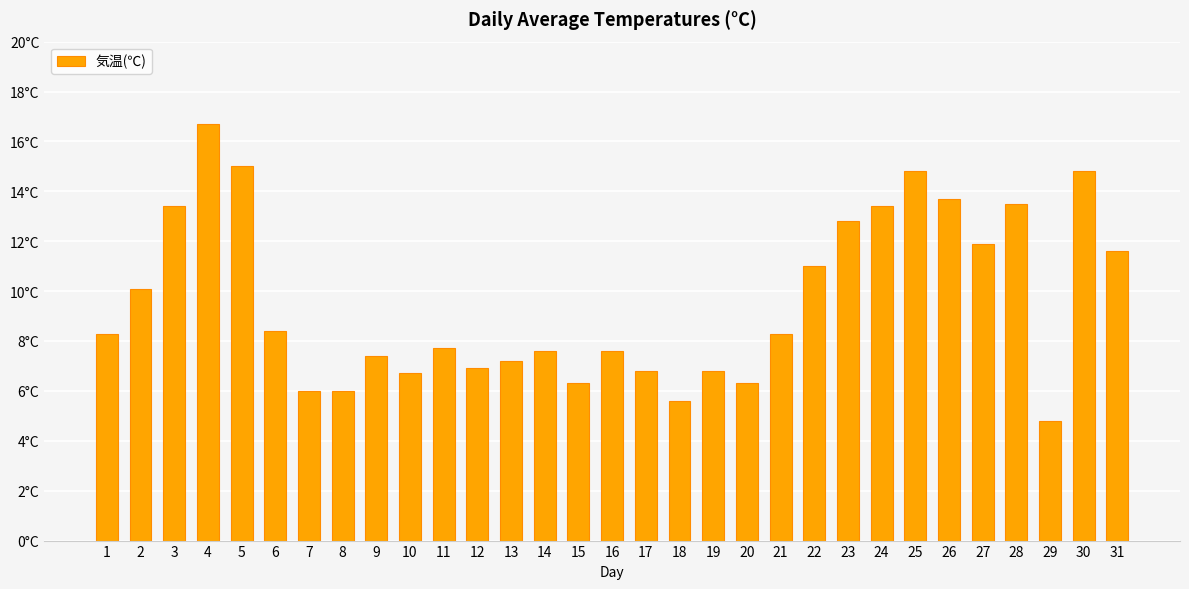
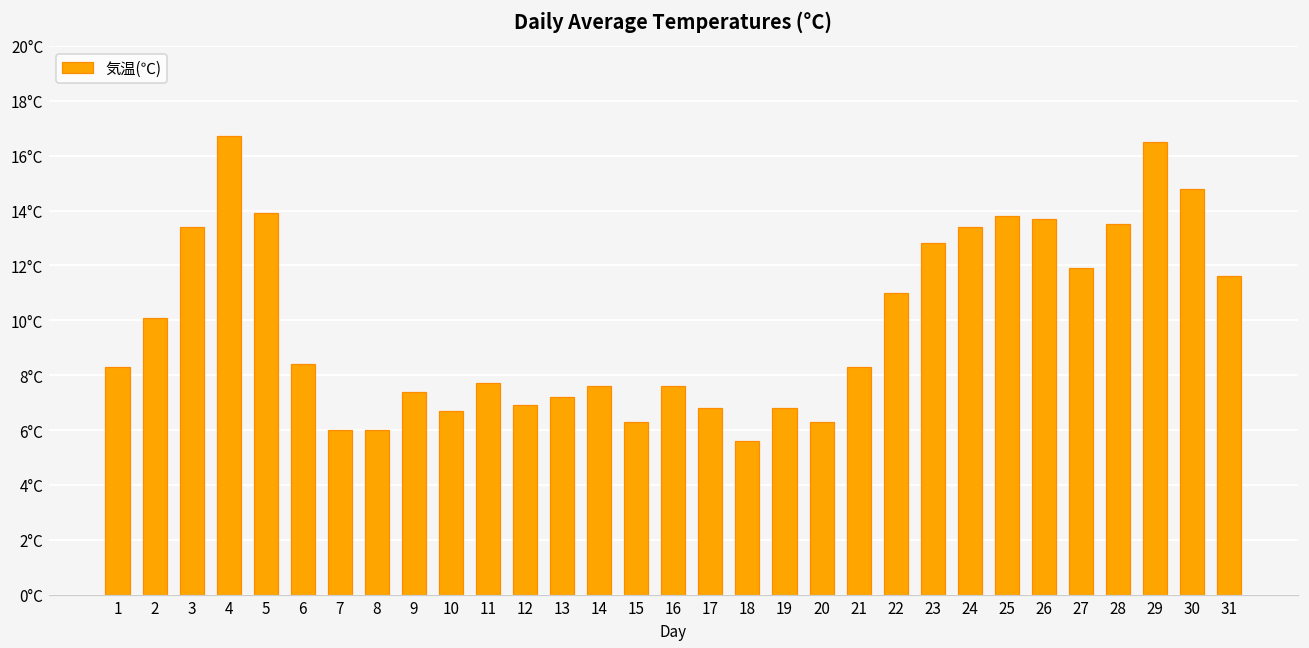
  {
    "1": "8.3°C",
    "2": "10.1°C",
    "3": "13.4°C",
    "4": "16.7°C",
-   "5": "15.0°C",
+   "5": "13.9°C",
    "6": "8.4°C",
    "7": "6.0°C",
    "8": "6.0°C",
    "9": "7.4°C",
    "10": "6.7°C",
    "11": "7.7°C",
    "12": "6.9°C",
    "13": "7.2°C",
    "14": "7.6°C",
    "15": "6.3°C",
    "16": "7.6°C",
    "17": "6.8°C",
    "18": "5.6°C",
    "19": "6.8°C",
    "20": "6.3°C",
    "21": "8.3°C",
    "22": "11.0°C",
    "23": "12.8°C",
    "24": "13.4°C",
-   "25": "14.8°C",
+   "25": "13.8°C",
    "26": "13.7°C",
    "27": "11.9°C",
    "28": "13.5°C",
-   "29": "4.8°C",
+   "29": "16.5°C",
    "30": "14.8°C",
    "31": "11.6°C"
  }
